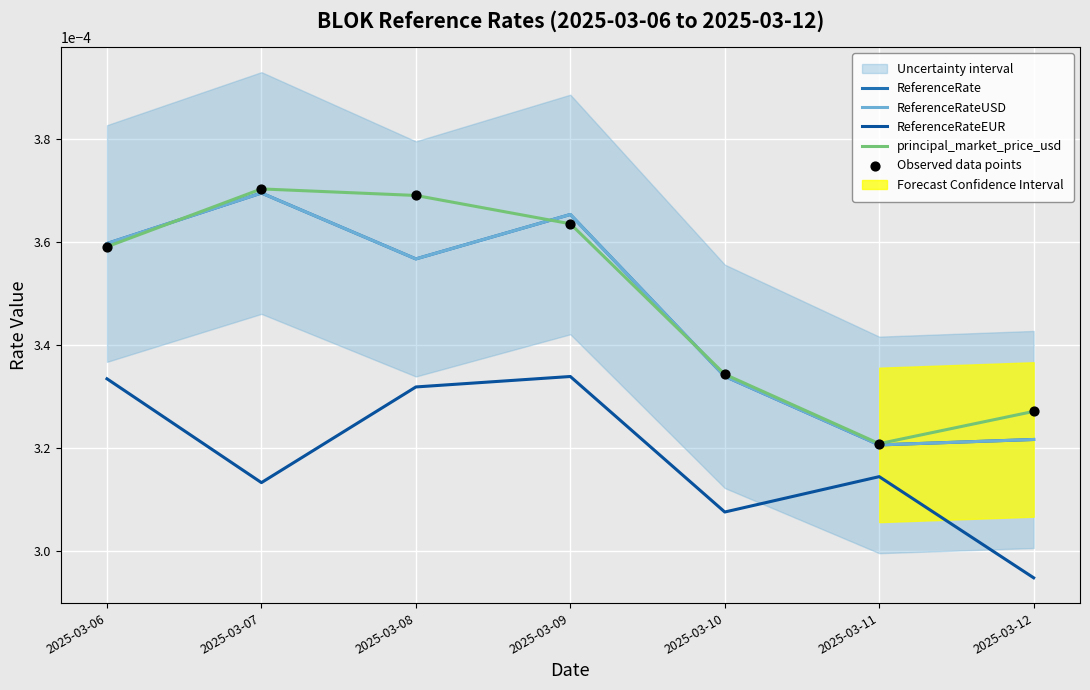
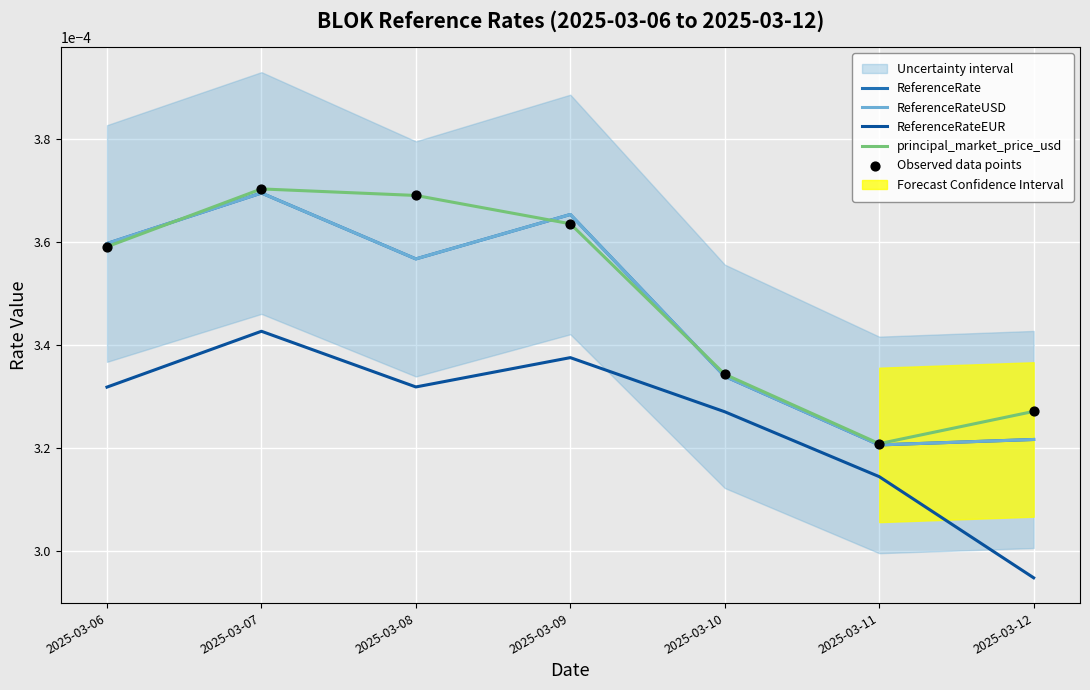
  {
    "ReferenceRateEUR": {
-     "2025-03-06": 0.000333,
-     "2025-03-07": 0.000313,
+     "2025-03-06": 0.000332,
+     "2025-03-07": 0.000343,
      "2025-03-08": 0.000332,
-     "2025-03-09": 0.000334,
-     "2025-03-10": 0.000308,
+     "2025-03-09": 0.000338,
+     "2025-03-10": 0.000327,
      "2025-03-11": 0.000314,
      "2025-03-12": 0.000295
    },
    "Observed data points": {
      "2025-03-06": 0.000359,
      "2025-03-07": 0.000370,
      "2025-03-08": 0.000369,
      "2025-03-09": 0.000364,
      "2025-03-12": 0.000327
    }
  }
